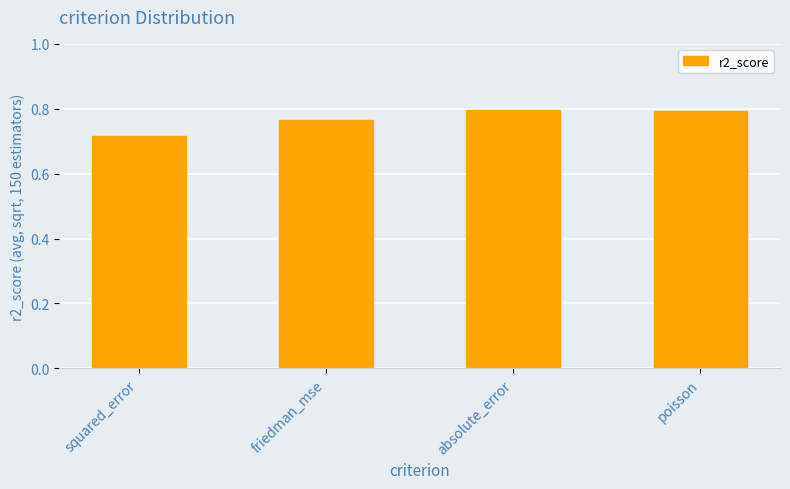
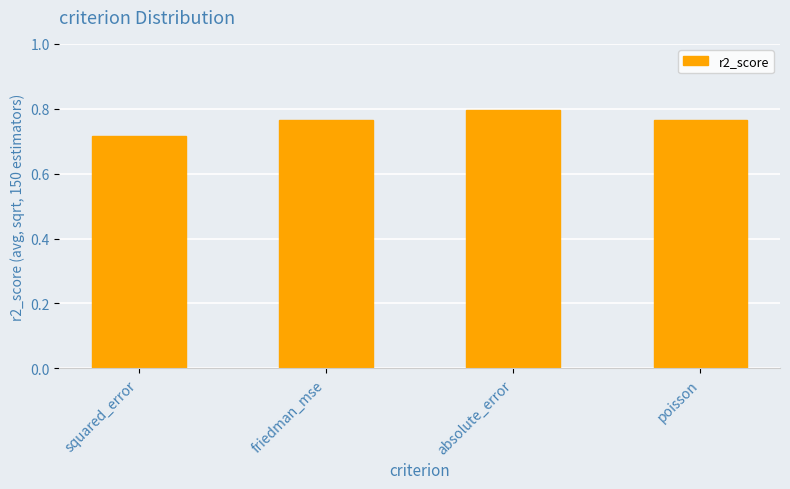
  {
    "squared_error": 0.71,
    "friedman_mse": 0.77,
    "absolute_error": 0.80,
-   "poisson": 0.79
+   "poisson": 0.77
  }
